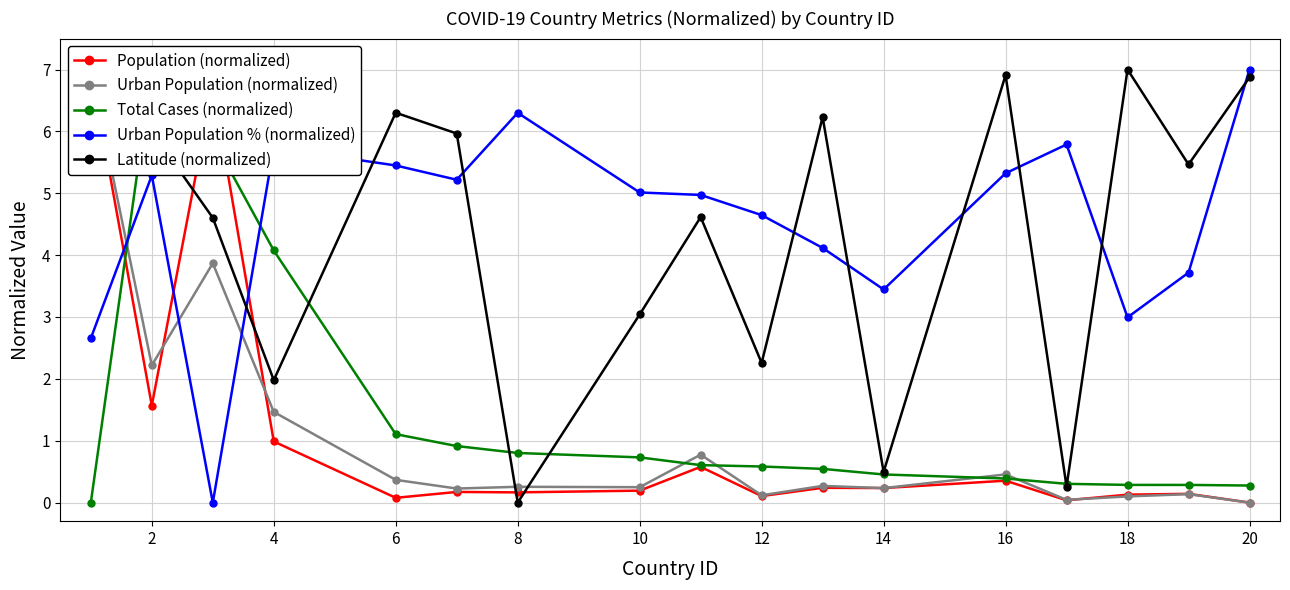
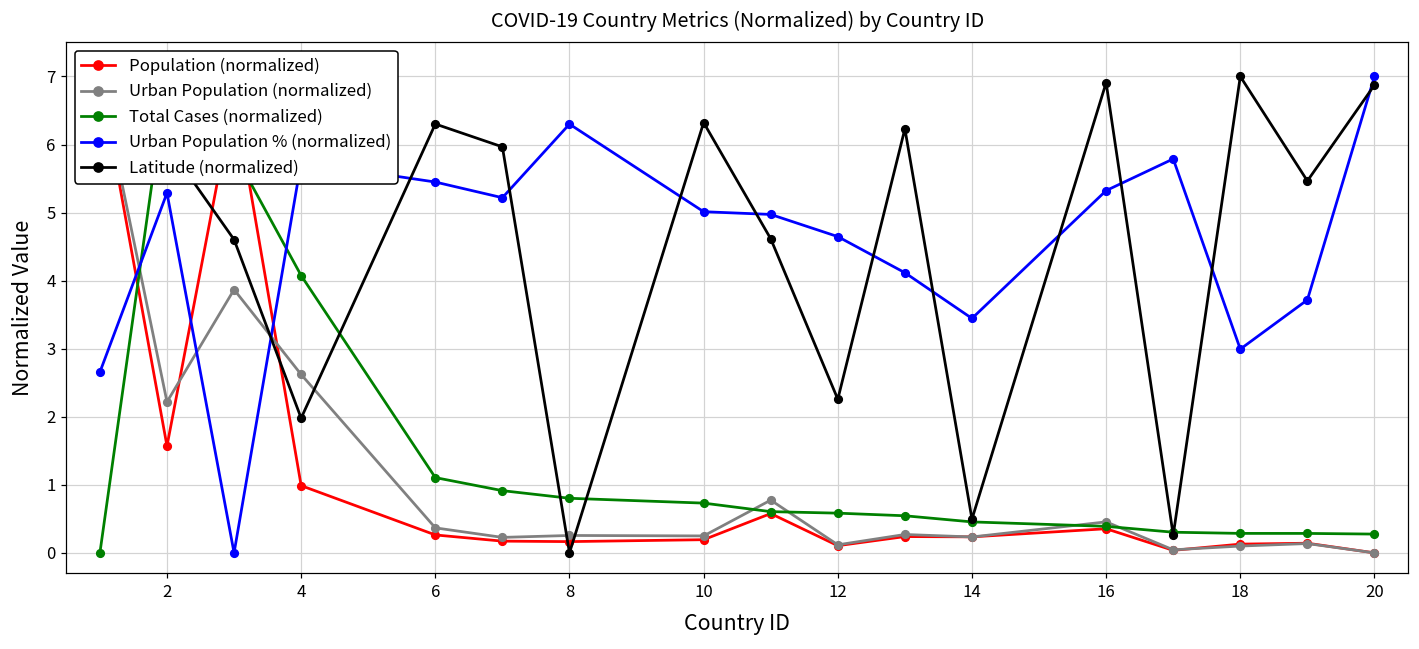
  {
    "Population (normalized)": {
      "2": 1.6,
      "4": 1.0,
-     "6": 0.1,
+     "6": 0.3,
      "8": 0.2,
      "10": 0.2
    },
    "Urban Population (normalized)": {
      "2": 2.2,
-     "4": 1.5,
+     "4": 2.6,
      "6": 0.4,
      "8": 0.3,
      "10": 0.2,
      "16": 0.5
    },
    "Total Cases (normalized)": {
      "4": 4.1,
      "6": 1.1,
      "8": 0.8,
      "10": 0.7,
      "12": 0.6,
      "14": 0.5,
      "18": 0.3,
      "20": 0.3
    },
    "Urban Population % (normalized)": {
      "2": 5.3,
      "6": 5.4,
      "8": 6.3,
      "10": 5.0,
      "12": 4.6,
      "14": 3.4,
      "16": 5.3,
      "18": 3.0,
      "20": 7.0
    },
    "Latitude (normalized)": {
      "4": 2.0,
      "6": 6.3,
      "8": 0.0,
-     "10": 3.0,
+     "10": 6.3,
      "12": 2.3,
      "14": 0.5,
      "16": 6.9,
      "18": 7.0,
      "20": 6.9
    }
  }
